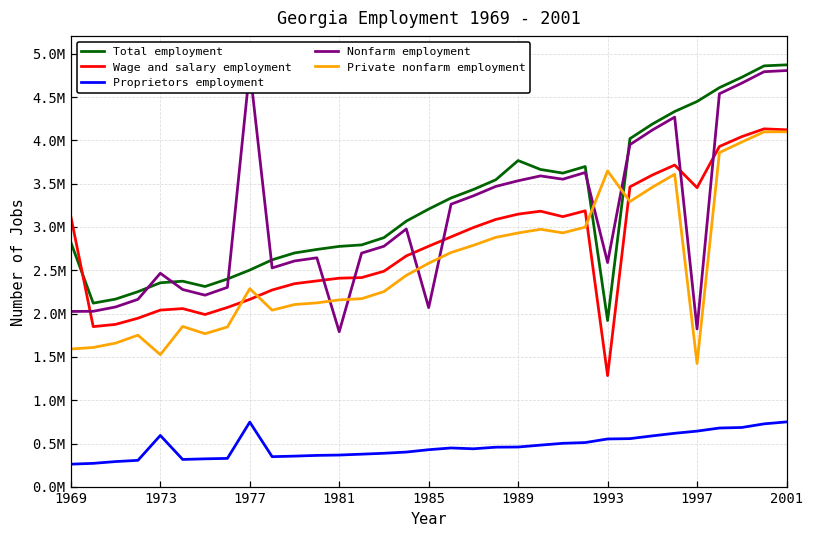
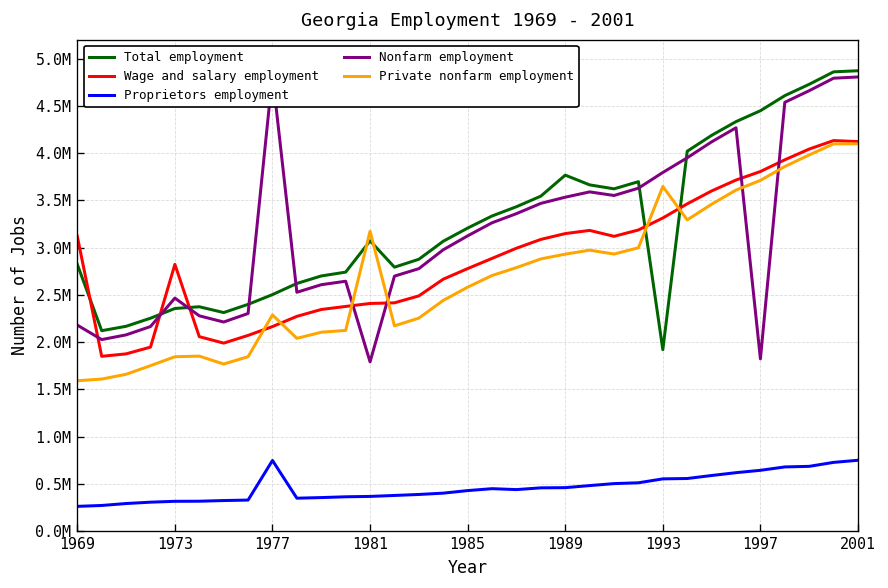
  {
    "Total employment": {
      "1969": 2800000,
      "1973": 2400000,
      "1977": 2500000,
-     "1981": 2800000,
+     "1981": 3100000,
      "1985": 3200000,
      "1989": 3800000,
      "1993": 1900000,
      "1997": 4400000,
      "2001": 4900000
    },
    "Wage and salary employment": {
      "1969": 3100000,
-     "1973": 2000000,
+     "1973": 2800000,
      "1977": 2200000,
      "1981": 2400000,
      "1985": 2800000,
      "1989": 3100000,
-     "1993": 1300000,
-     "1997": 3500000
+     "1993": 3300000,
+     "1997": 3800000
    },
    "Proprietors employment": {
      "1969": 300000,
-     "1973": 600000,
+     "1973": 300000,
      "1977": 700000,
      "1981": 400000,
      "1985": 400000,
      "1989": 500000,
      "1993": 600000,
      "1997": 600000,
      "2001": 700000
    },
    "Nonfarm employment": {
-     "1969": 2000000,
+     "1969": 2200000,
      "1973": 2500000,
      "1981": 1800000,
-     "1985": 2100000,
+     "1985": 3100000,
      "1989": 3500000,
-     "1993": 2600000,
+     "1993": 3800000,
      "1997": 1800000,
      "2001": 4800000
    },
    "Private nonfarm employment": {
      "1969": 1600000,
-     "1973": 1500000,
+     "1973": 1800000,
      "1977": 2300000,
-     "1981": 2200000,
+     "1981": 3200000,
      "1985": 2600000,
      "1989": 2900000,
      "1993": 3600000,
-     "1997": 1400000
+     "1997": 3700000
    }
  }
